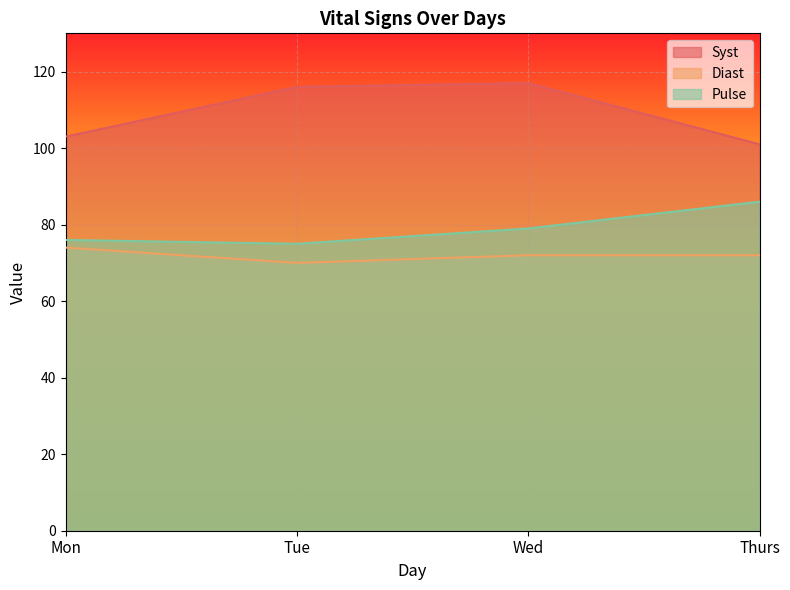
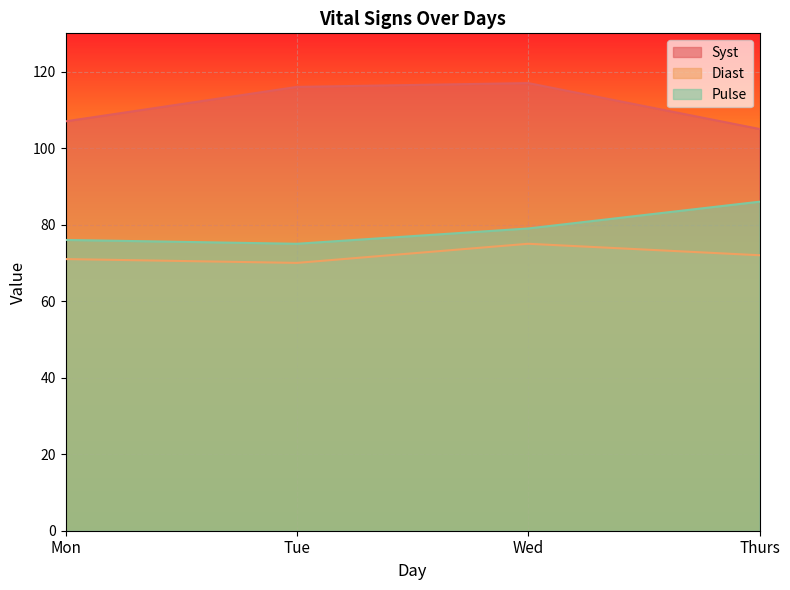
  {
    "Syst": {
-     "Mon": 103,
+     "Mon": 107,
      "Tue": 116,
      "Wed": 117,
-     "Thurs": 101
+     "Thurs": 105
    },
    "Diast": {
-     "Mon": 74,
+     "Mon": 71,
      "Tue": 70,
-     "Wed": 72,
+     "Wed": 75,
      "Thurs": 72
    },
    "Pulse": {
      "Mon": 76,
      "Tue": 75,
      "Wed": 79,
      "Thurs": 86
    }
  }
